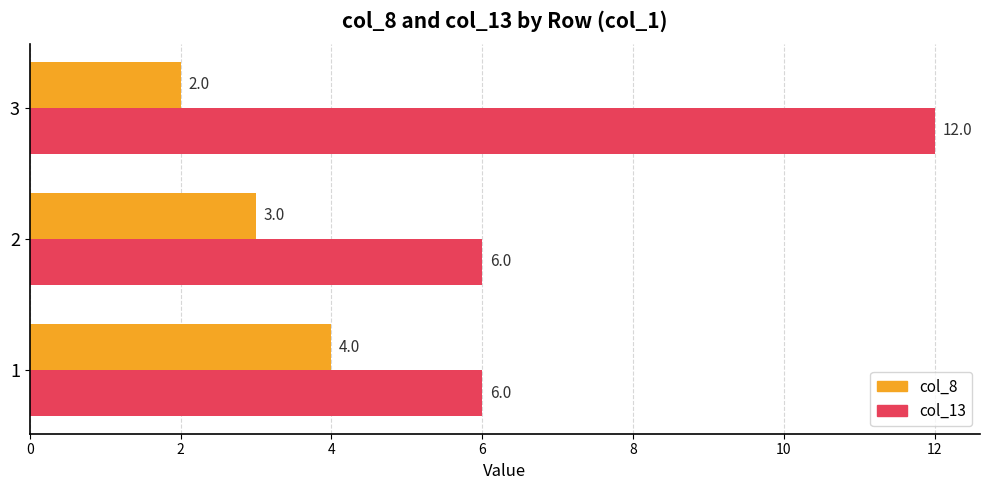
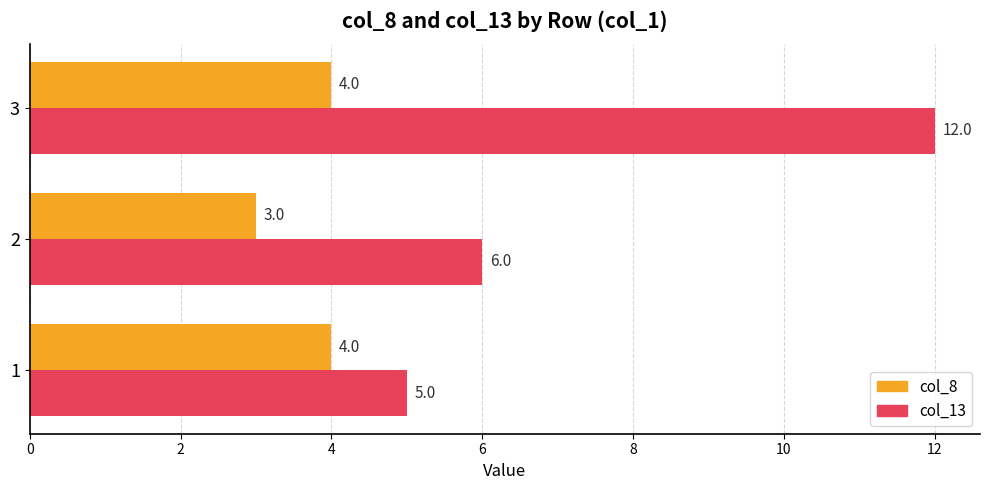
  {
    "col_8": {
-     "3": 2.0,
+     "3": 4.0,
      "2": 3.0,
      "1": 4.0
    },
    "col_13": {
      "3": 12.0,
      "2": 6.0,
-     "1": 6.0
+     "1": 5.0
    }
  }
